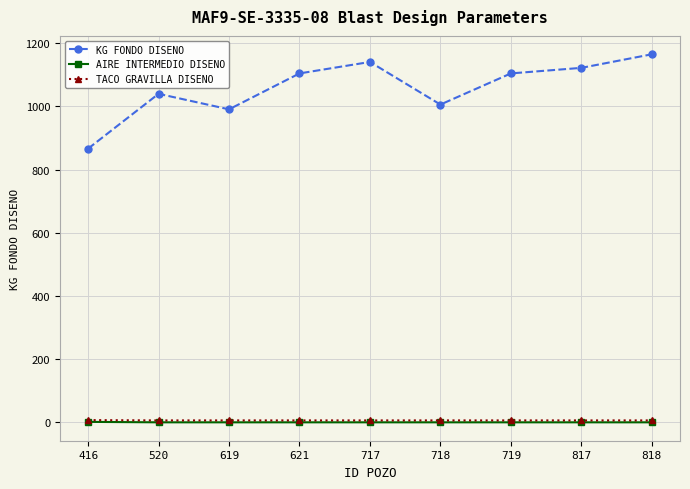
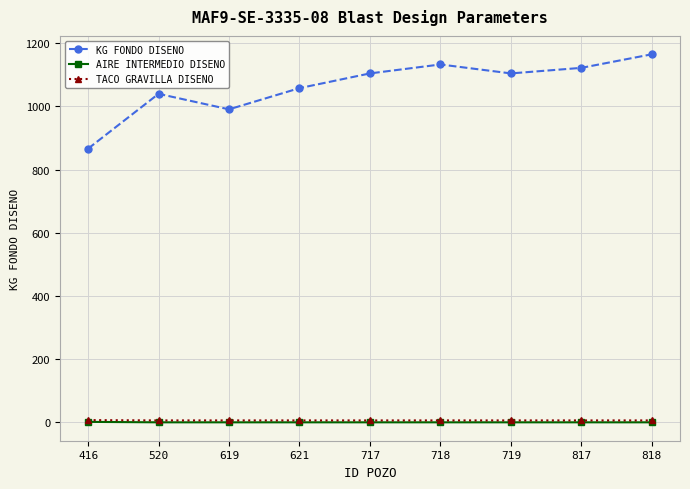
  {
    "KG FONDO DISENO": {
      "416": 870,
      "520": 1040,
      "619": 990,
-     "621": 1100,
-     "717": 1140,
-     "718": 1010,
+     "621": 1060,
+     "717": 1100,
+     "718": 1130,
      "719": 1100,
      "817": 1120,
      "818": 1170
    }
  }
